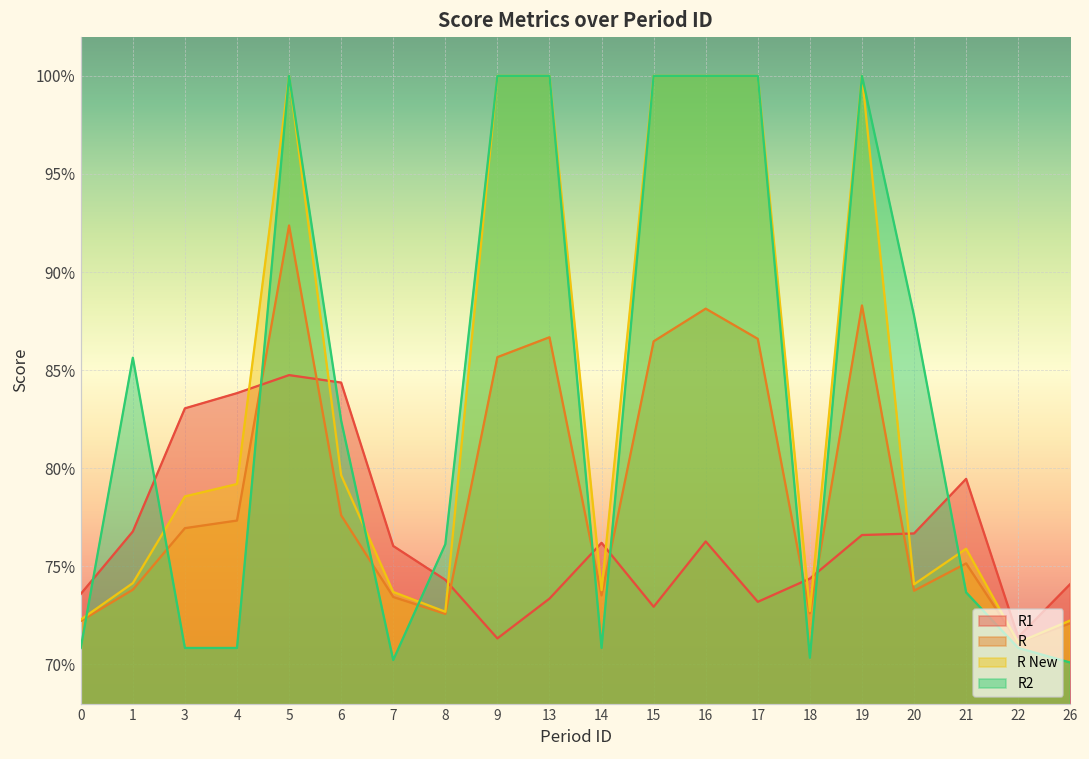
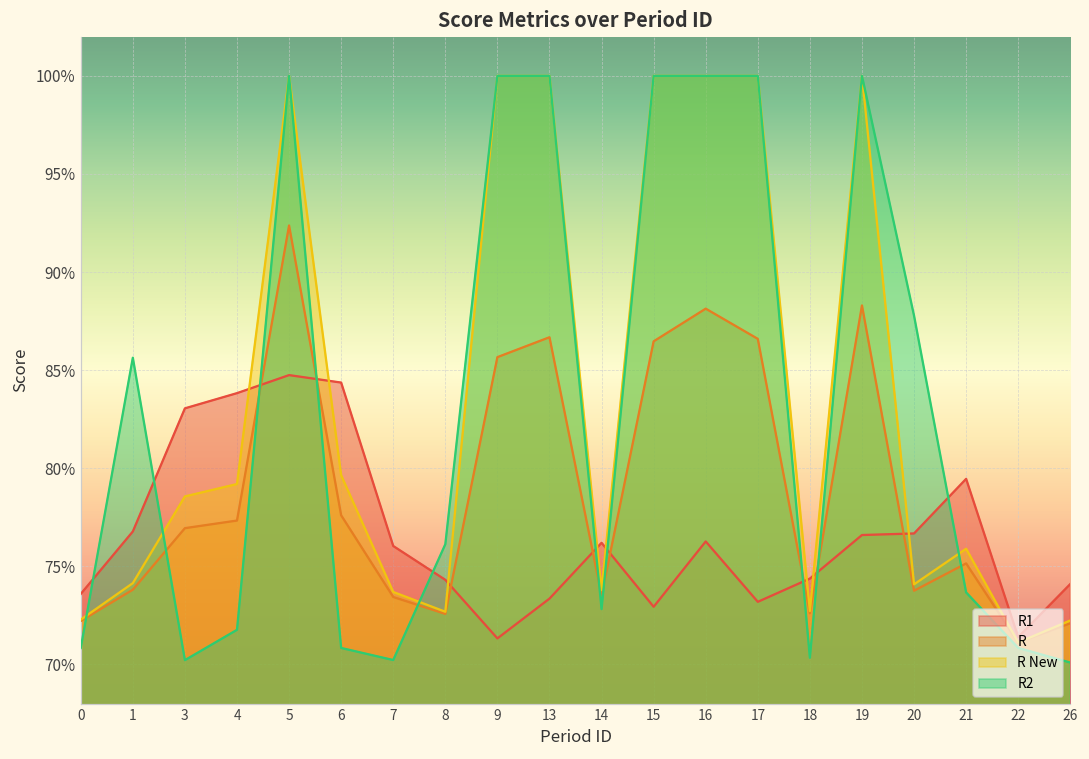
  {
    "R2": {
      "0": "70.8%",
      "1": "85.6%",
-     "3": "70.8%",
-     "4": "70.8%",
-     "6": "82.4%",
+     "3": "70.2%",
+     "4": "71.8%",
+     "6": "70.8%",
      "7": "70.2%",
      "8": "76.1%",
-     "14": "70.8%",
+     "14": "72.8%",
      "18": "70.3%",
      "20": "87.8%",
      "21": "73.7%",
      "26": "70.1%"
    }
  }
